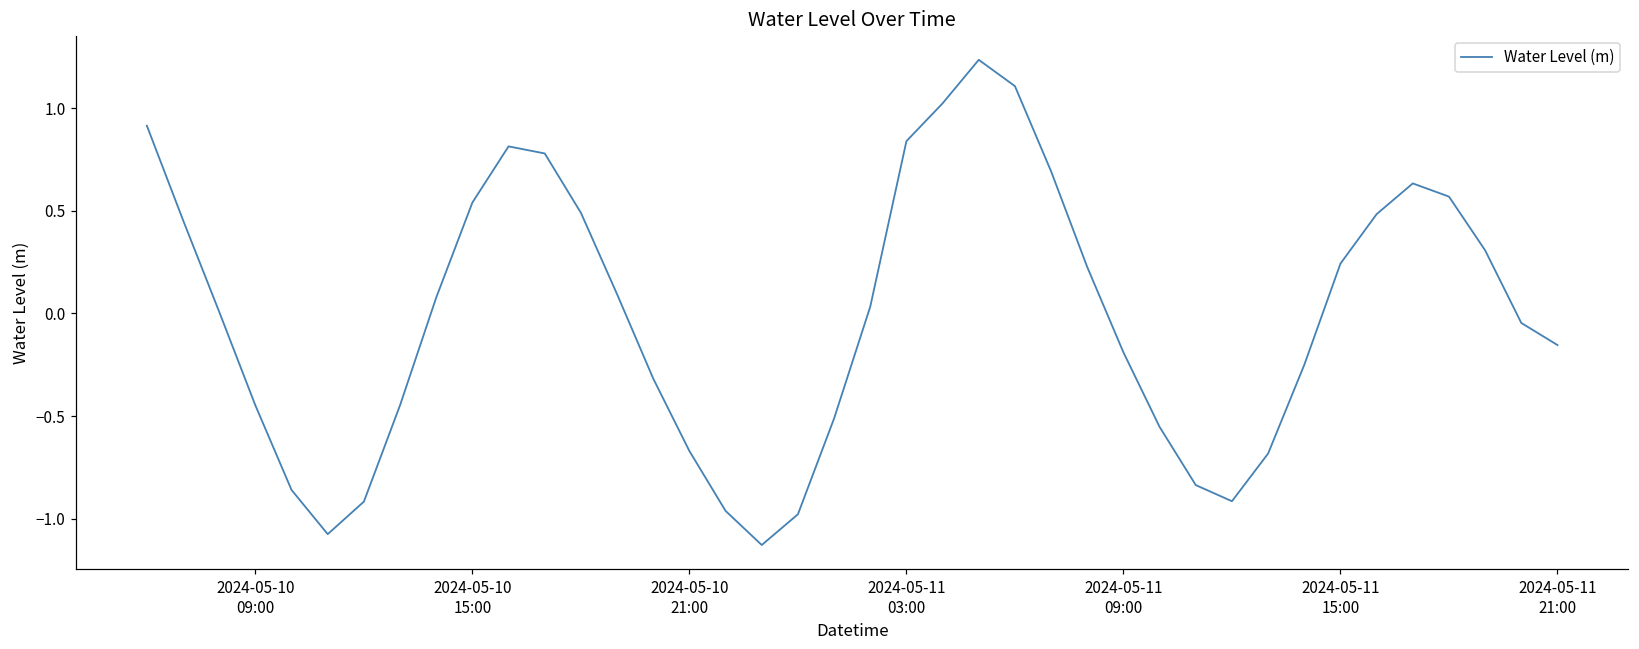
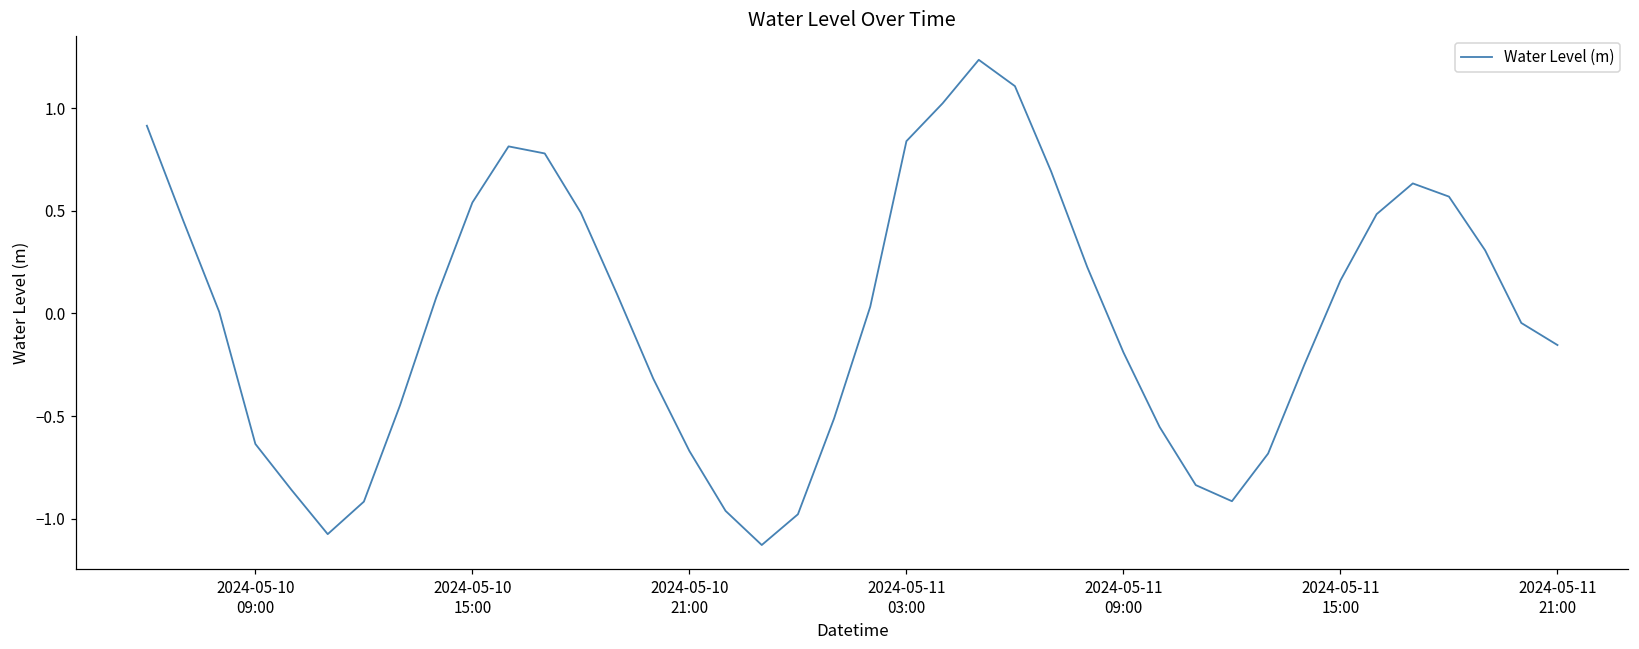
  {
-   "2024-05-10 09:00": -0.45,
+   "2024-05-10 09:00": -0.64,
    "2024-05-10 15:00": 0.54,
    "2024-05-10 21:00": -0.67,
    "2024-05-11 03:00": 0.84,
    "2024-05-11 09:00": -0.19,
-   "2024-05-11 15:00": 0.24,
+   "2024-05-11 15:00": 0.16,
    "2024-05-11 21:00": -0.15
  }
